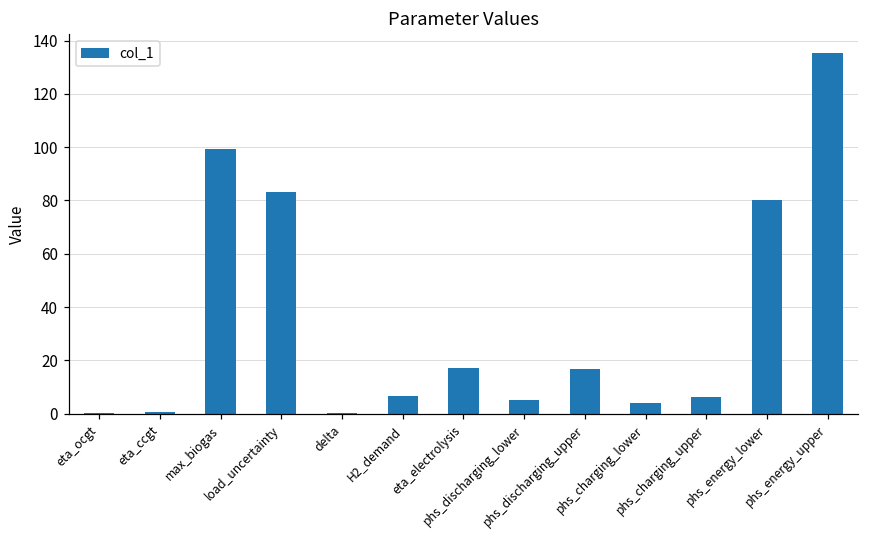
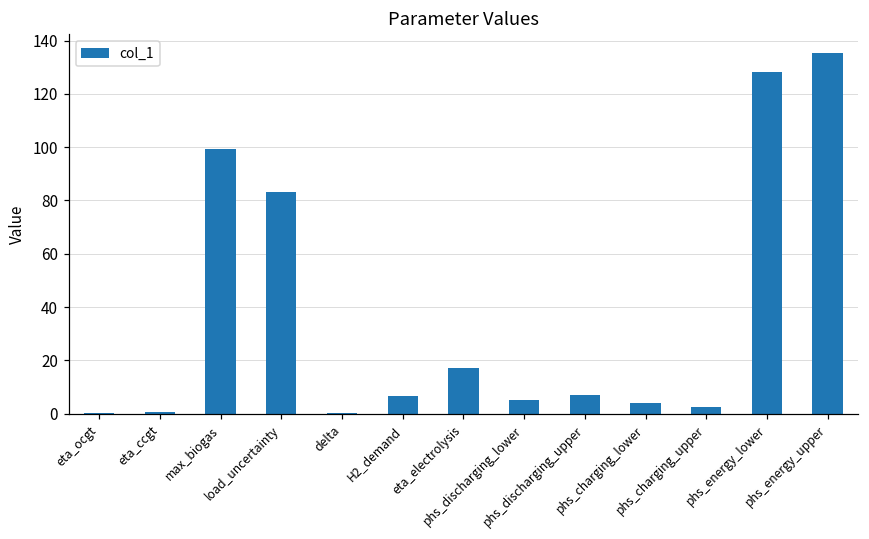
  {
    "max_biogas": 99,
    "load_uncertainty": 83,
    "H2_demand": 7,
    "eta_electrolysis": 17,
    "phs_discharging_lower": 5,
-   "phs_discharging_upper": 17,
+   "phs_discharging_upper": 7,
    "phs_charging_lower": 4,
-   "phs_charging_upper": 6,
-   "phs_energy_lower": 80,
+   "phs_charging_upper": 3,
+   "phs_energy_lower": 128,
    "phs_energy_upper": 136
  }
